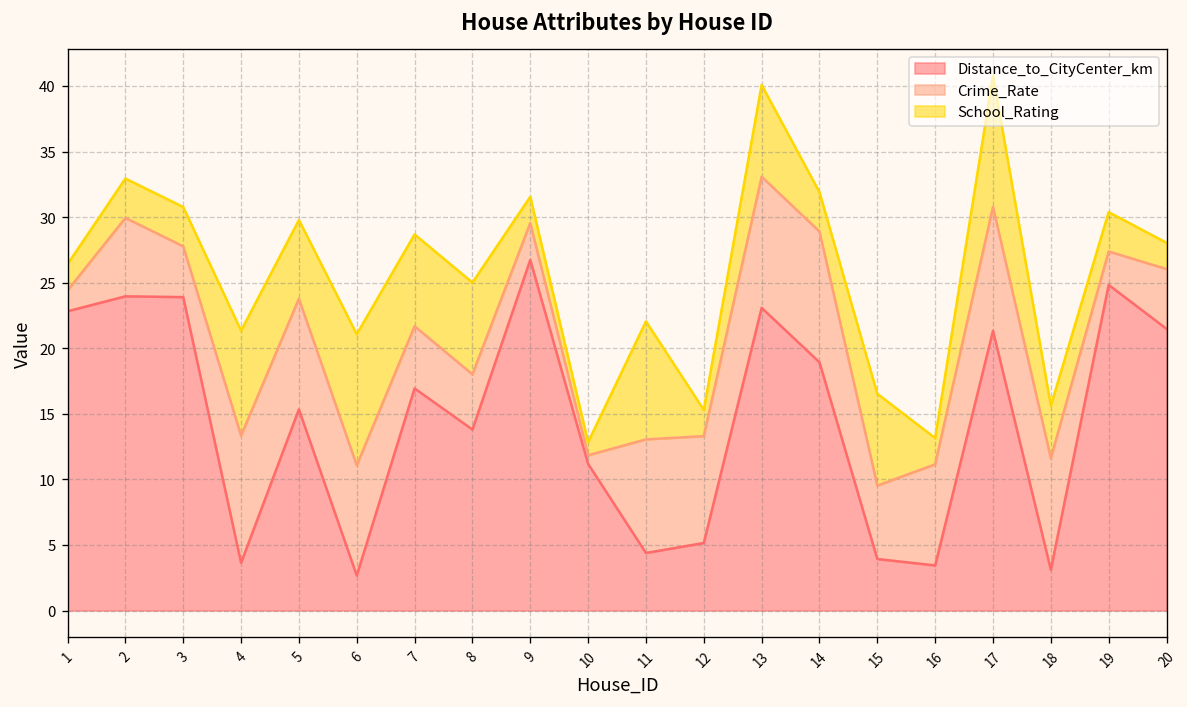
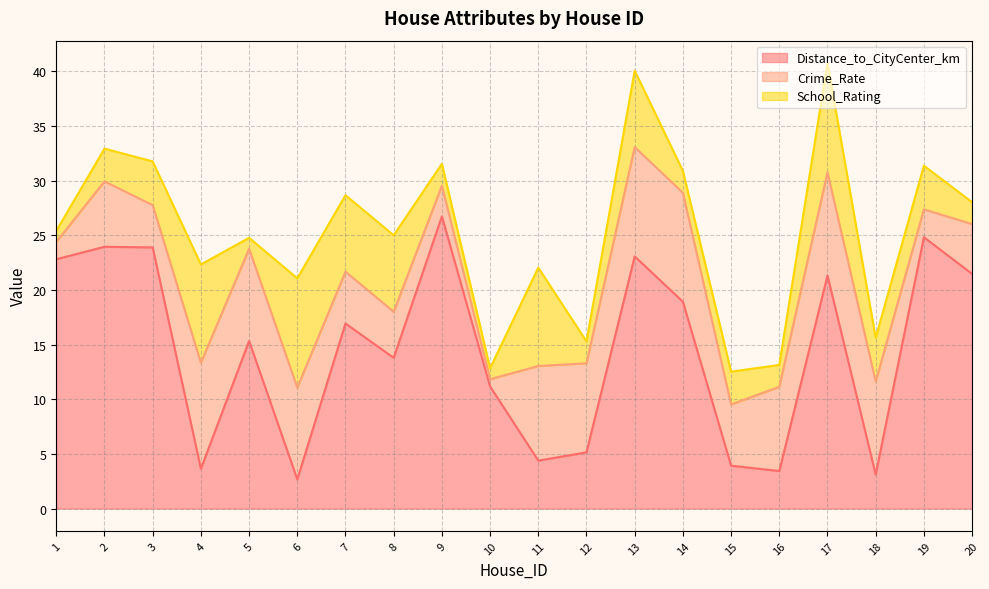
  {
    "School_Rating": {
-     "1": 2,
+     "1": 1,
      "2": 3,
-     "3": 3,
-     "4": 8,
-     "5": 6,
+     "3": 4,
+     "4": 9,
+     "5": 1,
      "6": 10,
      "7": 7,
      "8": 7,
      "9": 2,
      "10": 1,
      "11": 9,
      "12": 2,
      "13": 7,
-     "14": 3,
-     "15": 7,
+     "14": 2,
+     "15": 3,
      "16": 2,
      "18": 4,
-     "19": 3,
+     "19": 4,
      "20": 2
    }
  }
